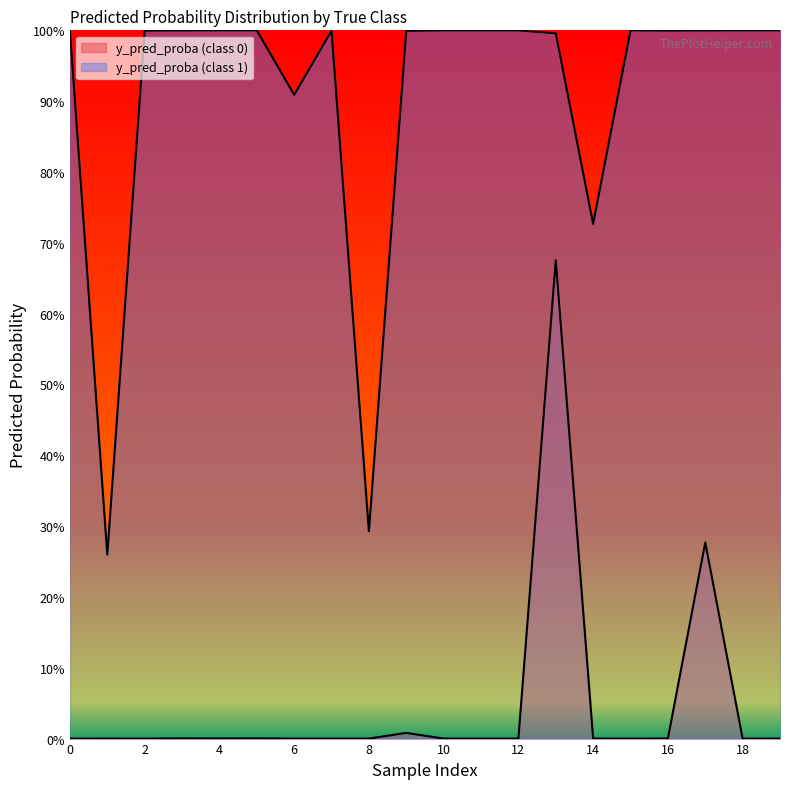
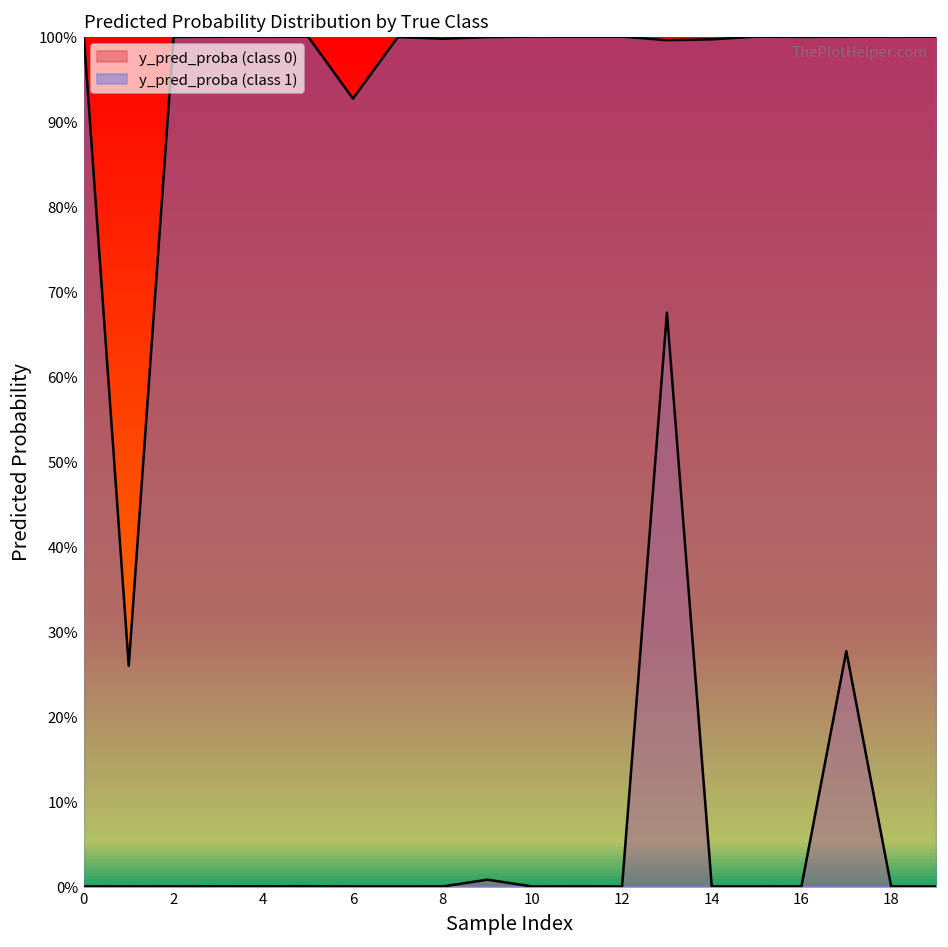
  {
    "y_pred_proba (class 0)": {
      "0": "0%",
      "2": "0%",
      "4": "0%",
      "6": "0%",
      "8": "0%",
      "10": "0%",
      "12": "0%",
      "14": "0%",
      "16": "0%",
      "18": "0%"
    },
    "y_pred_proba (class 1)": {
      "0": "100%",
      "2": "100%",
      "4": "100%",
-     "6": "91%",
-     "8": "29%",
+     "6": "93%",
+     "8": "100%",
      "10": "100%",
      "12": "100%",
-     "14": "73%",
+     "14": "100%",
      "16": "100%",
      "18": "100%"
    }
  }
